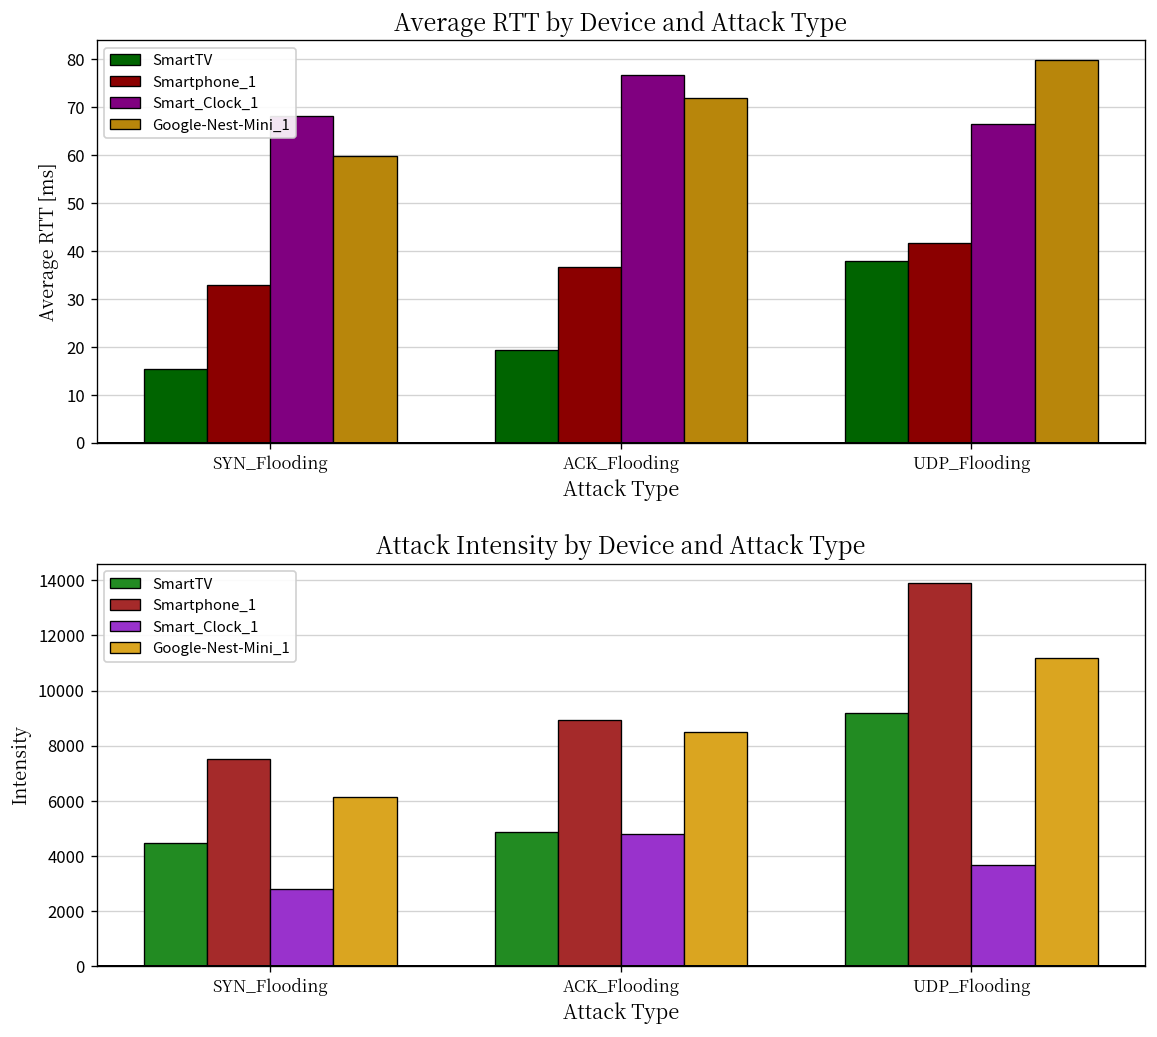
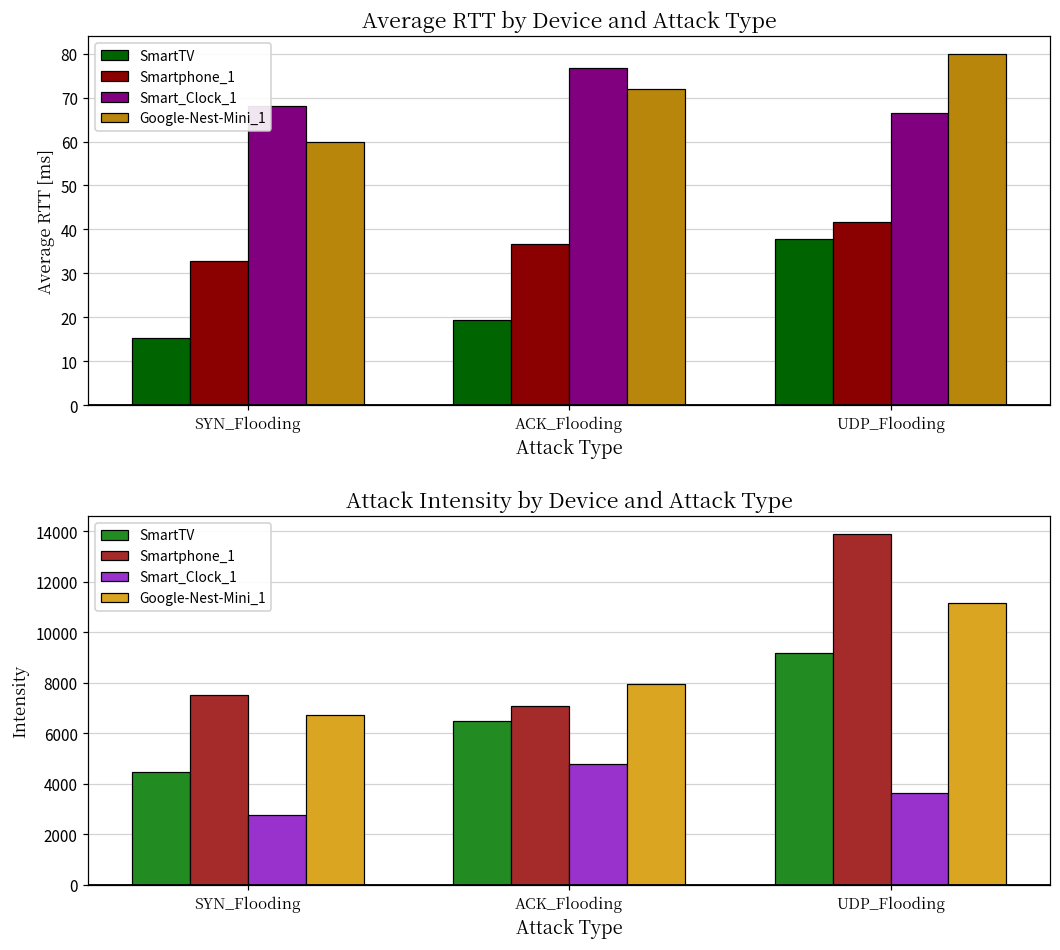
  {
    "Attack Intensity by Device and Attack Type": {
      "SmartTV": {
        "SYN_Flooding": 4500,
-       "ACK_Flooding": 4900,
+       "ACK_Flooding": 6500,
        "UDP_Flooding": 9200
      },
      "Smartphone_1": {
        "SYN_Flooding": 7500,
-       "ACK_Flooding": 8900,
+       "ACK_Flooding": 7100,
        "UDP_Flooding": 13900
      },
      "Smart_Clock_1": {
        "SYN_Flooding": 2800,
        "ACK_Flooding": 4800,
        "UDP_Flooding": 3700
      },
      "Google-Nest-Mini_1": {
-       "SYN_Flooding": 6100,
-       "ACK_Flooding": 8500,
+       "SYN_Flooding": 6700,
+       "ACK_Flooding": 8000,
        "UDP_Flooding": 11200
      }
    }
  }
